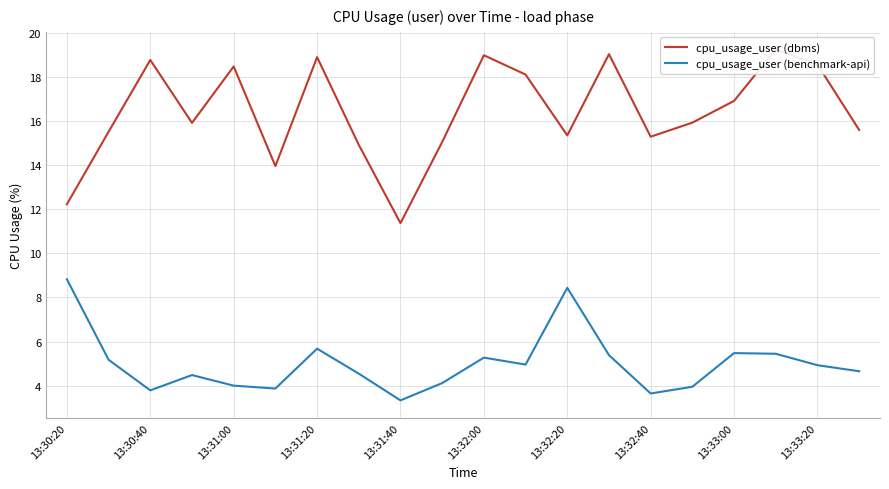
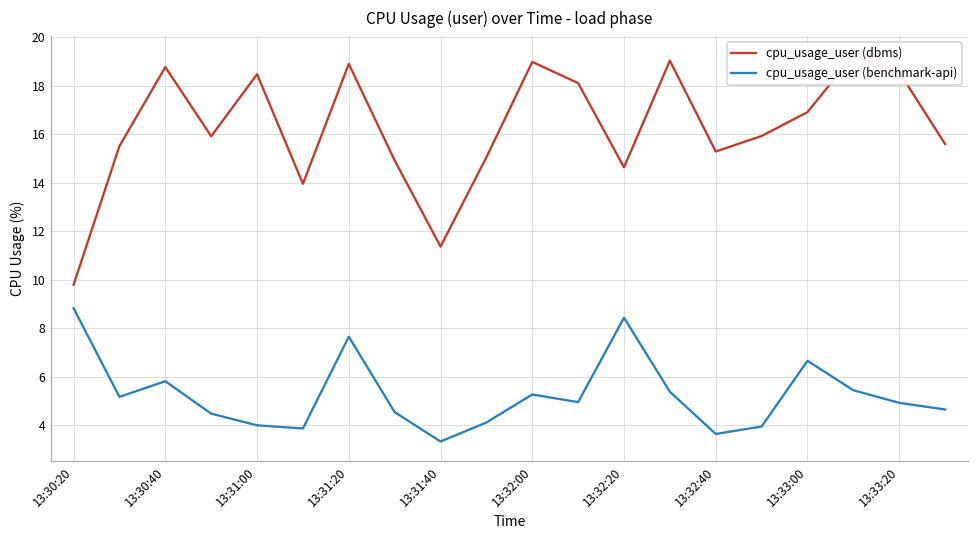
  {
    "cpu_usage_user (dbms)": {
-     "13:30:20": 12.2,
+     "13:30:20": 9.8,
      "13:30:40": 18.8,
      "13:31:00": 18.5,
      "13:31:20": 18.9,
      "13:31:40": 11.4,
      "13:32:00": 19.0,
-     "13:32:20": 15.3,
+     "13:32:20": 14.6,
      "13:32:40": 15.3,
      "13:33:00": 16.9
    },
    "cpu_usage_user (benchmark-api)": {
      "13:30:20": 8.8,
-     "13:30:40": 3.8,
+     "13:30:40": 5.8,
      "13:31:00": 4.0,
-     "13:31:20": 5.7,
+     "13:31:20": 7.7,
      "13:31:40": 3.3,
      "13:32:00": 5.3,
      "13:32:20": 8.4,
      "13:32:40": 3.6,
-     "13:33:00": 5.5,
+     "13:33:00": 6.7,
      "13:33:20": 4.9
    }
  }
